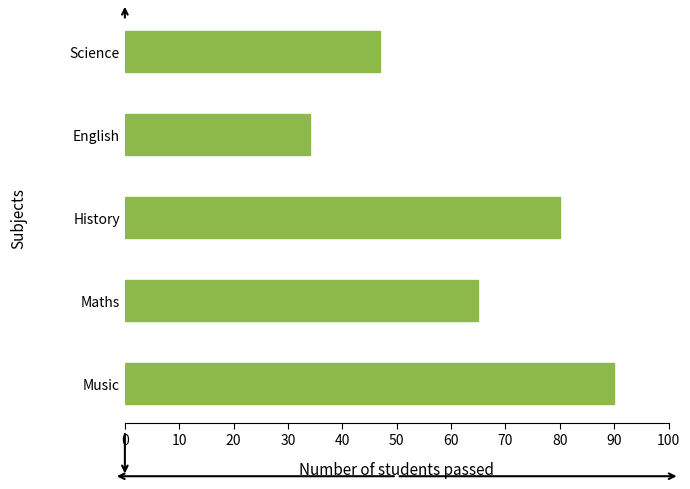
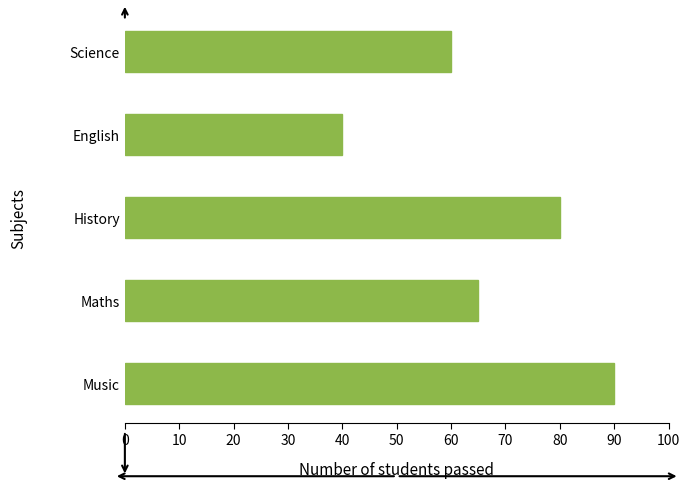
  {
-   "Science": 47,
-   "English": 34,
+   "Science": 60,
+   "English": 40,
    "History": 80,
    "Maths": 65,
    "Music": 90
  }
